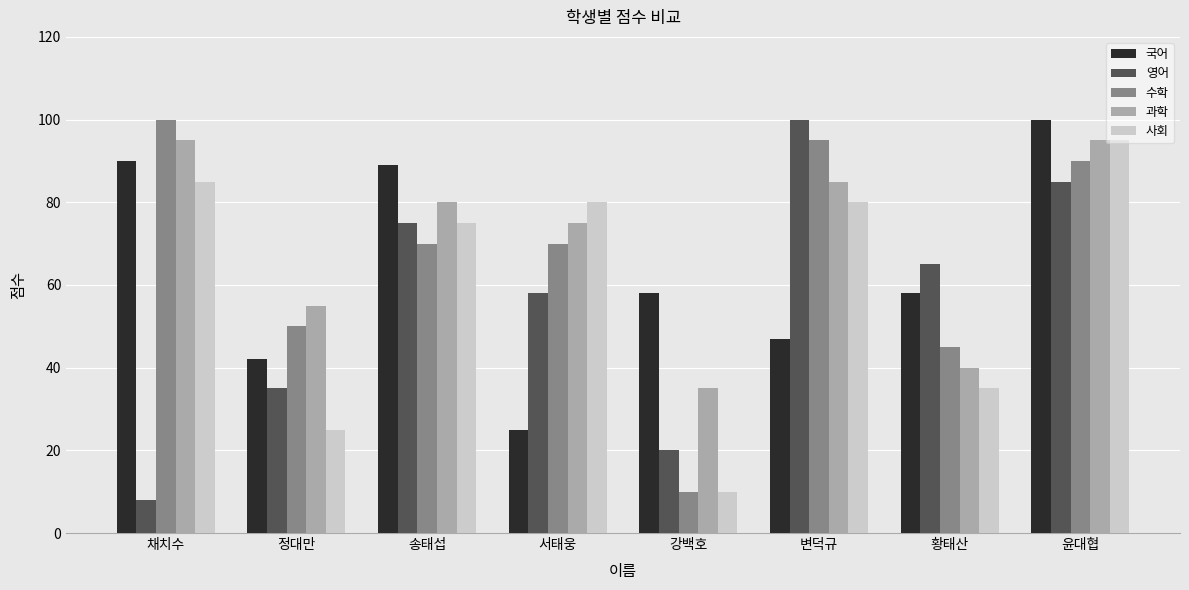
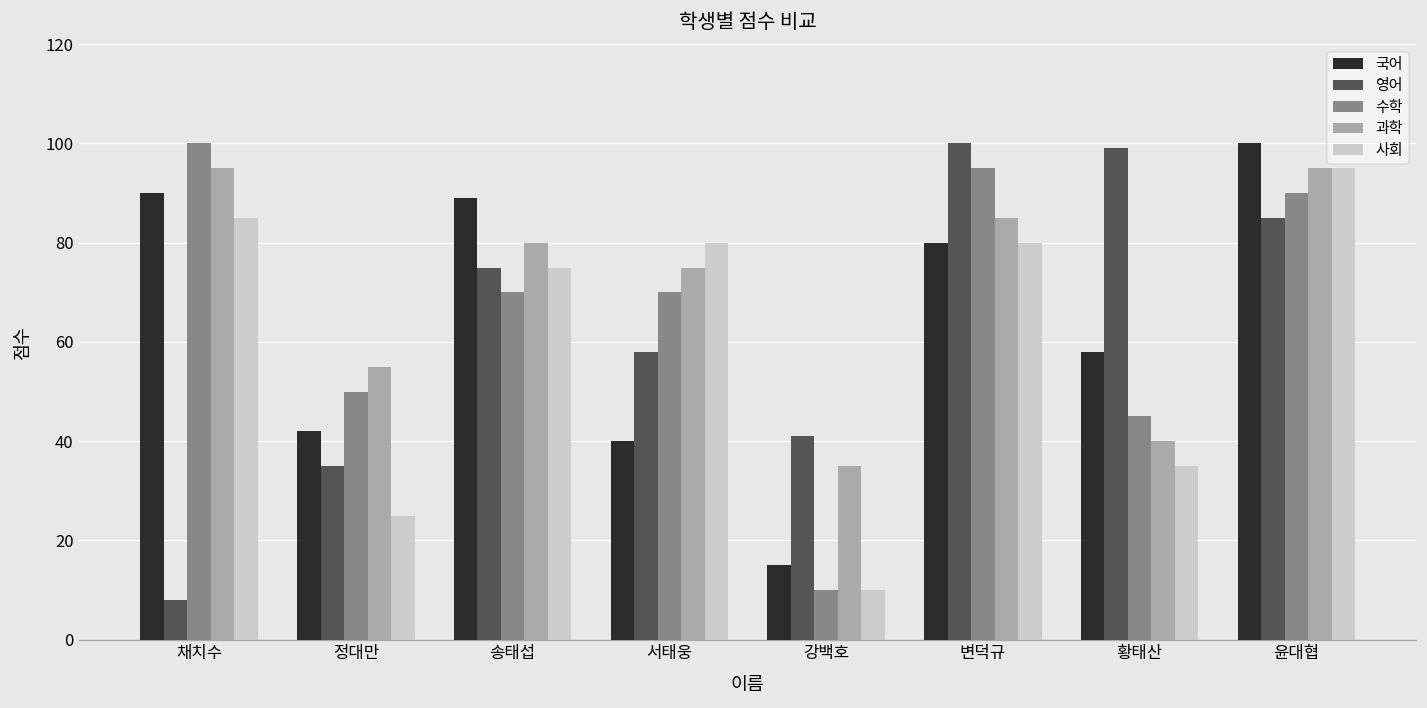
  {
    "국어": {
      "채치수": 90,
      "정대만": 42,
      "송태섭": 89,
-     "서태웅": 25,
-     "강백호": 58,
-     "변덕규": 47,
+     "서태웅": 40,
+     "강백호": 15,
+     "변덕규": 80,
      "황태산": 58,
      "윤대협": 100
    },
    "영어": {
      "채치수": 8,
      "정대만": 35,
      "송태섭": 75,
      "서태웅": 58,
-     "강백호": 20,
+     "강백호": 41,
      "변덕규": 100,
-     "황태산": 65,
+     "황태산": 99,
      "윤대협": 85
    }
  }
